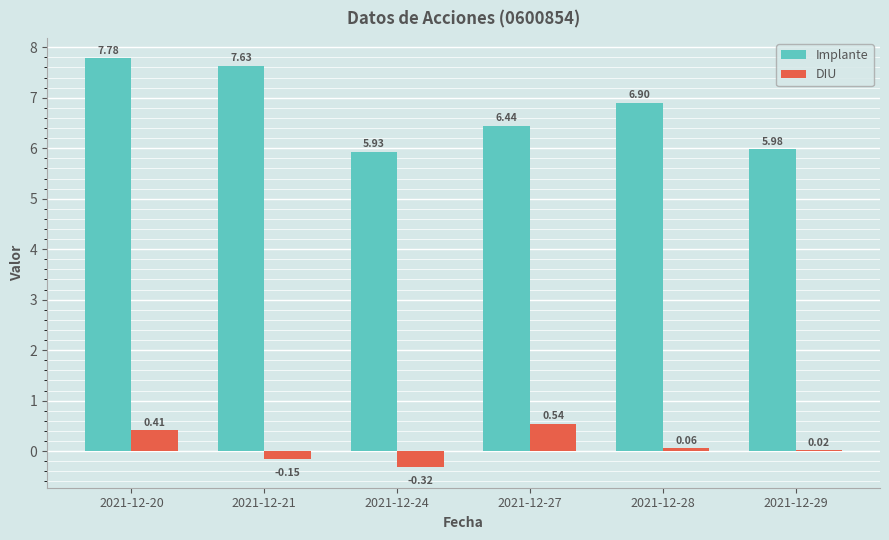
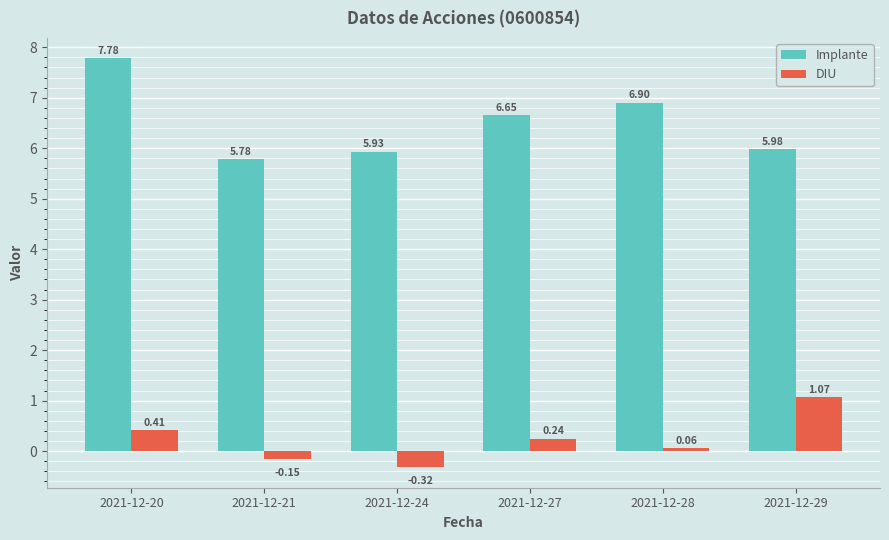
  {
    "Implante": {
      "2021-12-20": 7.78,
-     "2021-12-21": 7.63,
+     "2021-12-21": 5.78,
      "2021-12-24": 5.93,
-     "2021-12-27": 6.44,
+     "2021-12-27": 6.65,
      "2021-12-28": 6.90,
      "2021-12-29": 5.98
    },
    "DIU": {
      "2021-12-20": 0.41,
      "2021-12-21": -0.15,
      "2021-12-24": -0.32,
-     "2021-12-27": 0.54,
+     "2021-12-27": 0.24,
      "2021-12-28": 0.06,
-     "2021-12-29": 0.02
+     "2021-12-29": 1.07
    }
  }
